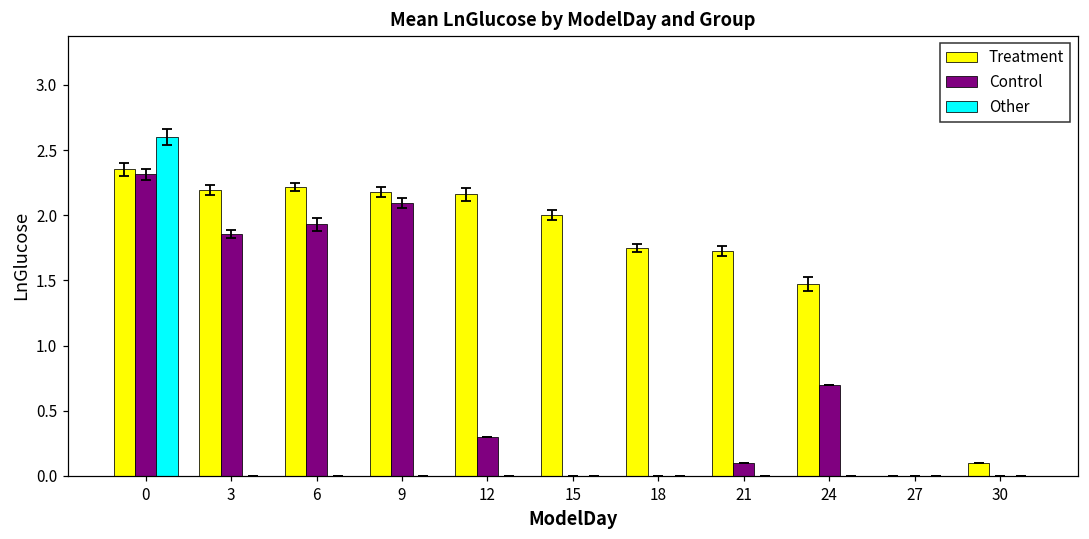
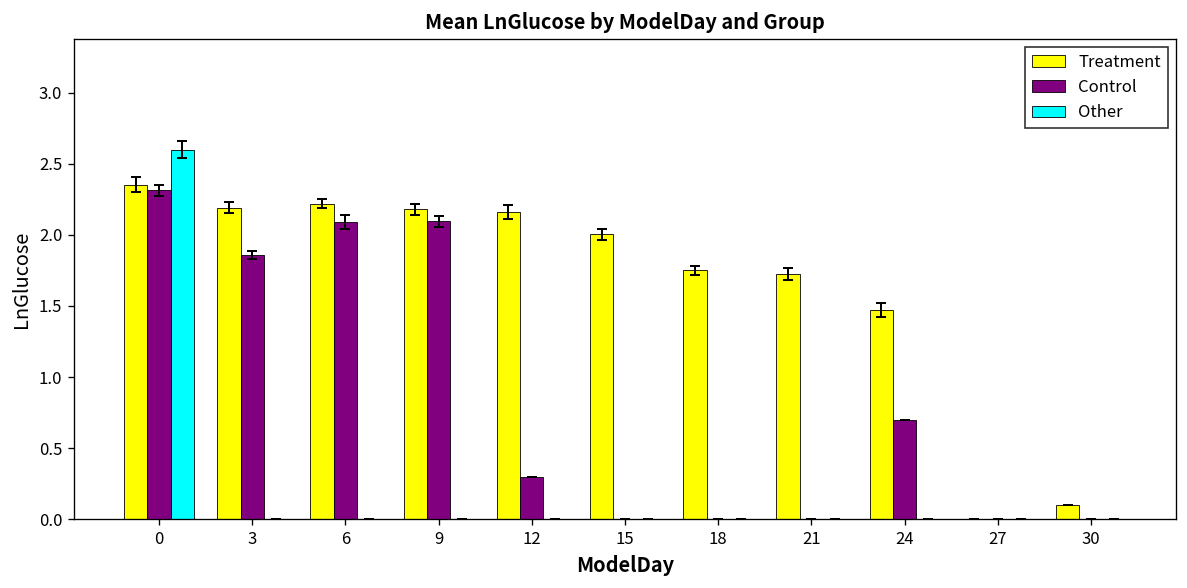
  {
    "Treatment": {
      "0": 2.35,
      "3": 2.19,
      "6": 2.22,
      "9": 2.18,
      "12": 2.16,
      "15": 2.00,
      "18": 1.75,
      "21": 1.73,
      "24": 1.47,
      "27": 0.00,
      "30": 0.10
    },
    "Control": {
      "0": 2.31,
      "3": 1.86,
-     "6": 1.93,
+     "6": 2.09,
      "9": 2.10,
      "12": 0.30,
      "15": 0.00,
      "18": 0.00,
-     "21": 0.1,
+     "21": 0.0,
      "24": 0.70,
      "27": 0.00,
      "30": 0.00
    },
    "Other": {
      "0": 2.60,
      "3": 0.00,
      "6": 0.00,
      "9": 0.00,
      "12": 0.00,
      "15": 0.00,
      "18": 0.00,
      "21": 0.00,
      "24": 0.00,
      "27": 0.00,
      "30": 0.00
    }
  }
